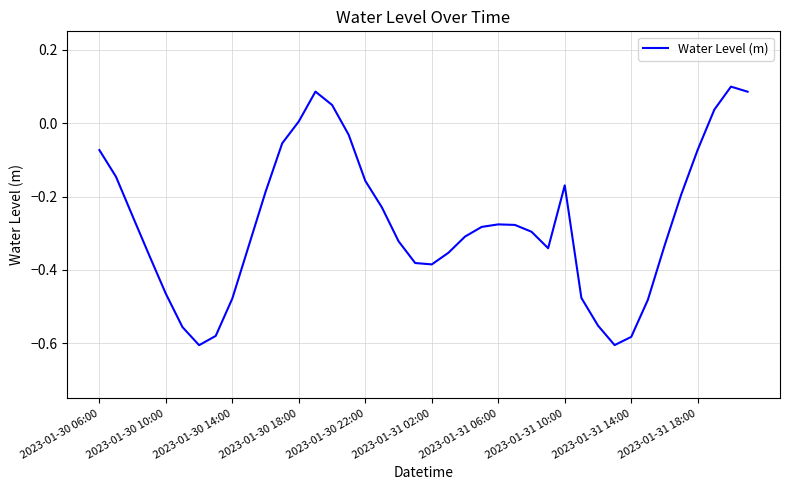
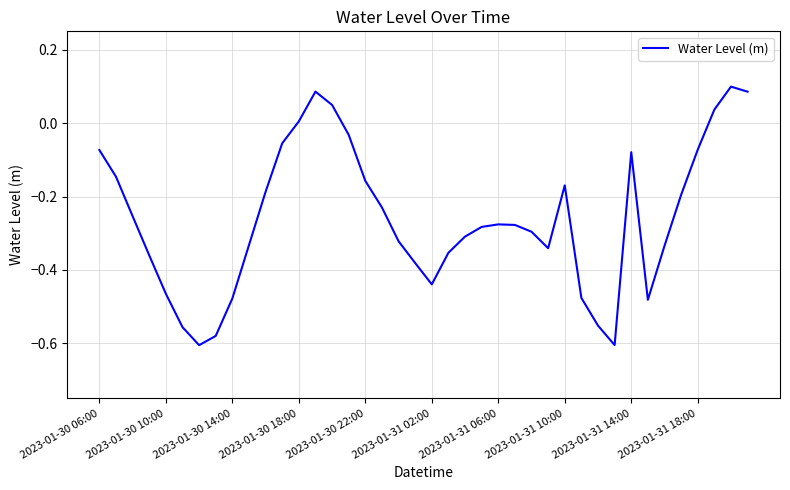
  {
    "2023-01-30 06:00": -0.07,
    "2023-01-30 10:00": -0.46,
    "2023-01-30 14:00": -0.48,
    "2023-01-30 18:00": 0.00,
    "2023-01-30 22:00": -0.16,
-   "2023-01-31 02:00": -0.39,
+   "2023-01-31 02:00": -0.44,
    "2023-01-31 06:00": -0.28,
    "2023-01-31 10:00": -0.17,
-   "2023-01-31 14:00": -0.58,
+   "2023-01-31 14:00": -0.08,
    "2023-01-31 18:00": -0.07
  }
